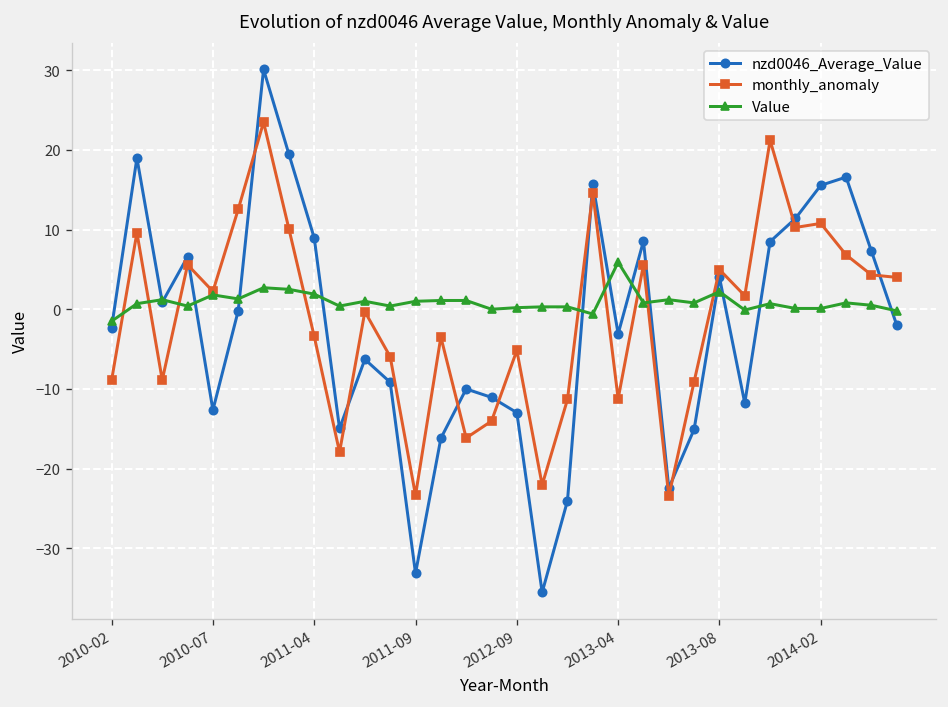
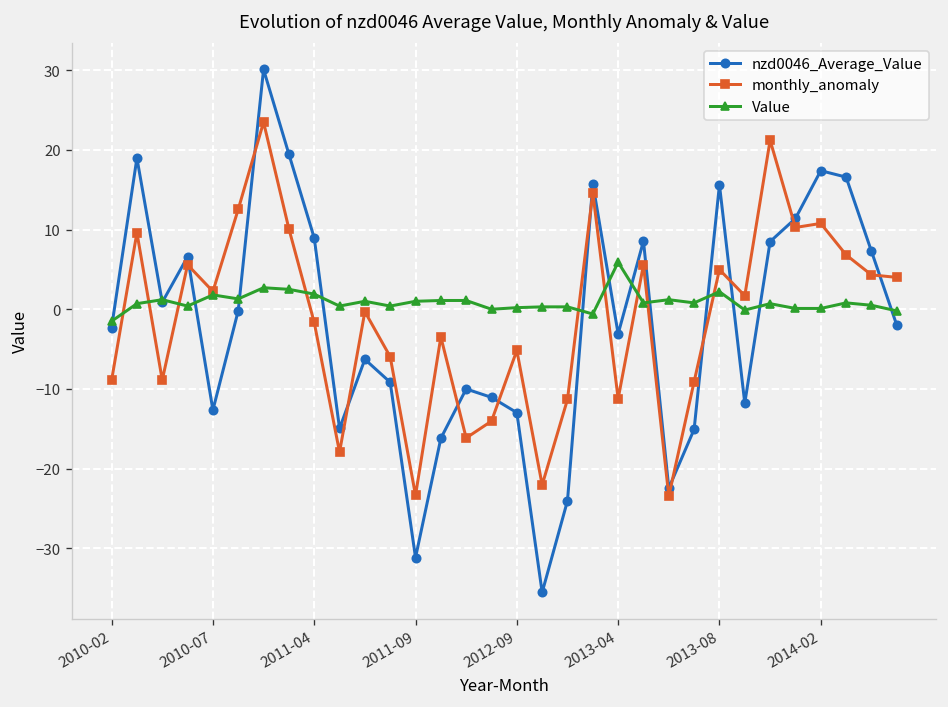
  {
    "nzd0046_Average_Value": {
      "2010-02": -2,
      "2010-07": -13,
      "2011-04": 9,
-     "2011-09": -33,
+     "2011-09": -31,
      "2012-09": -13,
      "2013-04": -3,
-     "2013-08": 4,
-     "2014-02": 16
+     "2013-08": 16,
+     "2014-02": 17
    },
    "monthly_anomaly": {
      "2010-02": -9,
      "2010-07": 2,
-     "2011-04": -3,
+     "2011-04": -2,
      "2011-09": -23,
      "2012-09": -5,
      "2013-04": -11,
      "2013-08": 5,
      "2014-02": 11
    },
    "Value": {
      "2010-02": -2,
      "2010-07": 2,
      "2011-04": 2,
      "2011-09": 1,
      "2012-09": 0,
      "2013-04": 6,
      "2013-08": 2,
      "2014-02": 0
    }
  }
